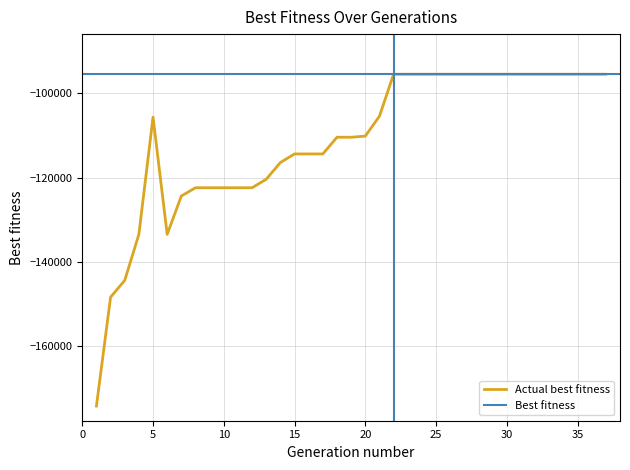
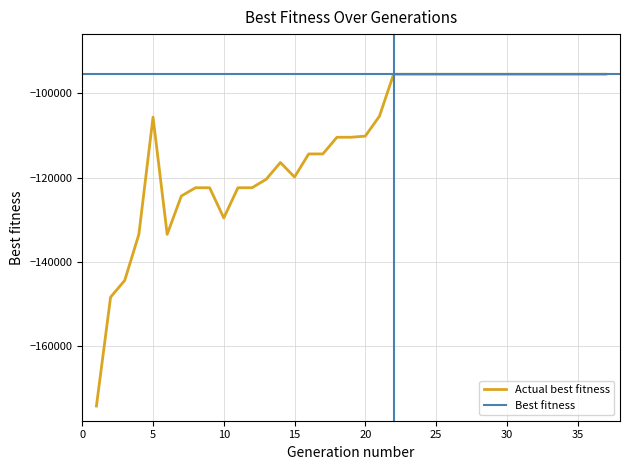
  {
    "5": -106000,
-   "10": -122000,
-   "15": -114000,
+   "10": -130000,
+   "15": -120000,
    "20": -110000,
    "25": -95000,
    "30": -95000,
    "35": -95000
  }
